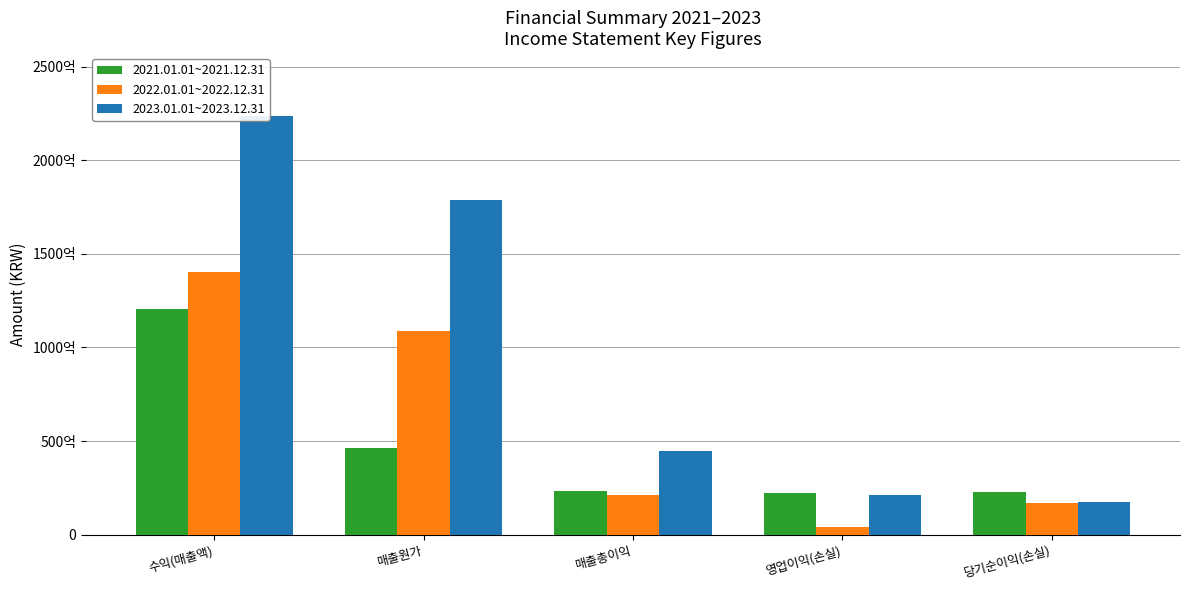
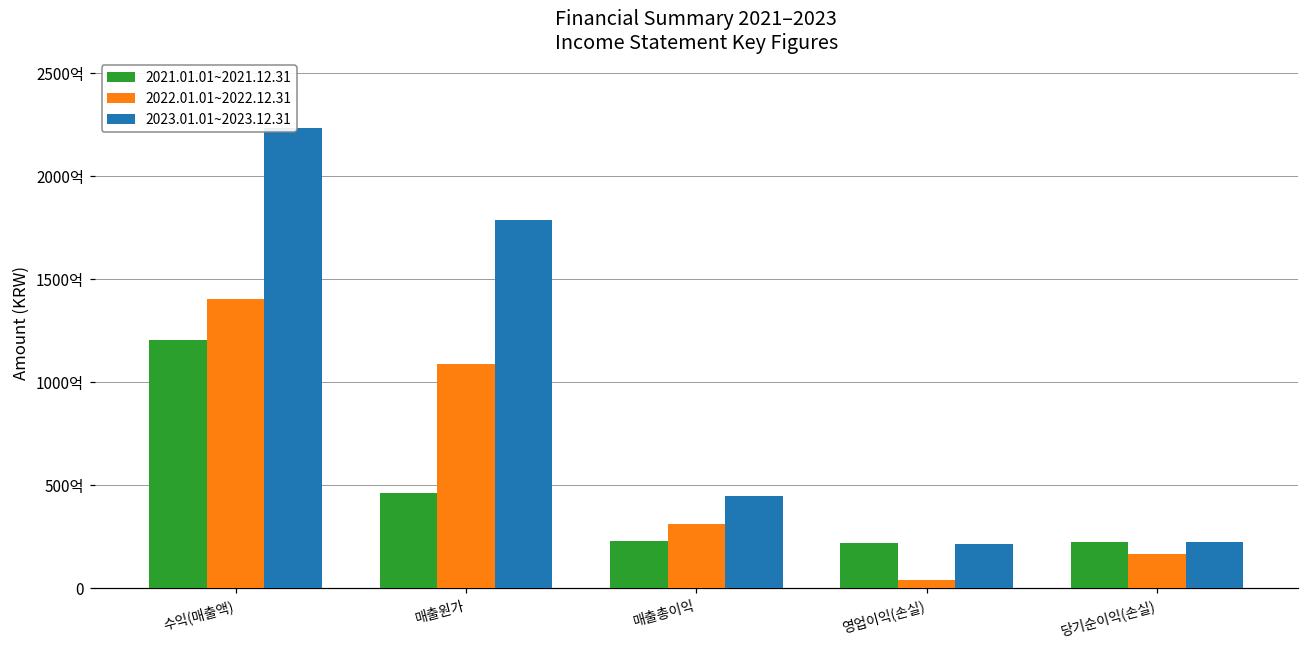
  {
    "2021.01.01~2021.12.31": {
      "수익(매출액)": "1200억",
      "매출원가": "460억",
      "매출총이익": "230억",
      "영업이익(손실)": "220억",
      "당기순이익(손실)": "230억"
    },
    "2022.01.01~2022.12.31": {
      "수익(매출액)": "1400억",
      "매출원가": "1090억",
-     "매출총이익": "210억",
+     "매출총이익": "310억",
      "영업이익(손실)": "40억",
      "당기순이익(손실)": "170억"
    },
    "2023.01.01~2023.12.31": {
      "매출원가": "1790억",
      "매출총이익": "450억",
      "영업이익(손실)": "210억",
-     "당기순이익(손실)": "180억"
+     "당기순이익(손실)": "220억"
    }
  }
